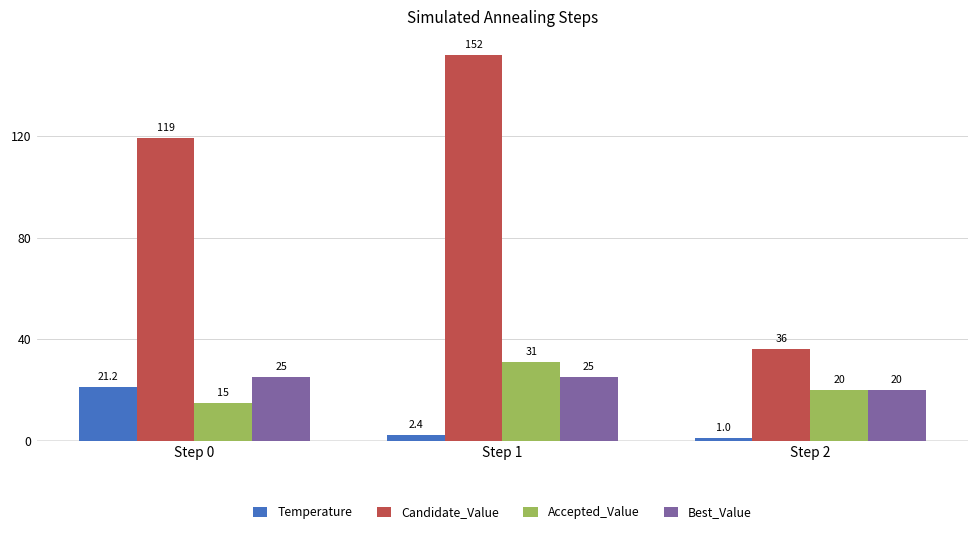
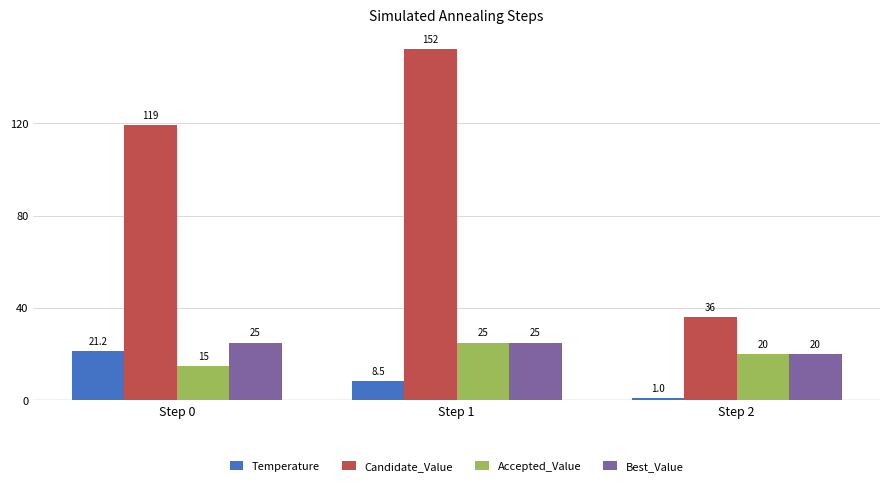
  {
    "Temperature": {
      "Step 0": 21.2,
-     "Step 1": 2.4,
+     "Step 1": 8.5,
      "Step 2": 1.0
    },
    "Candidate_Value": {
      "Step 0": 119,
      "Step 1": 152,
      "Step 2": 36
    },
    "Accepted_Value": {
      "Step 0": 15,
-     "Step 1": 31,
+     "Step 1": 25,
      "Step 2": 20
    },
    "Best_Value": {
      "Step 0": 25,
      "Step 1": 25,
      "Step 2": 20
    }
  }
